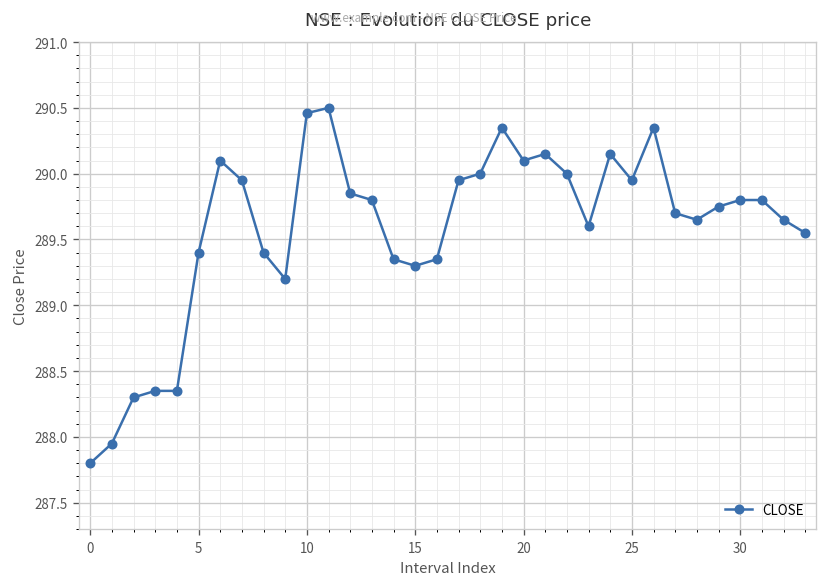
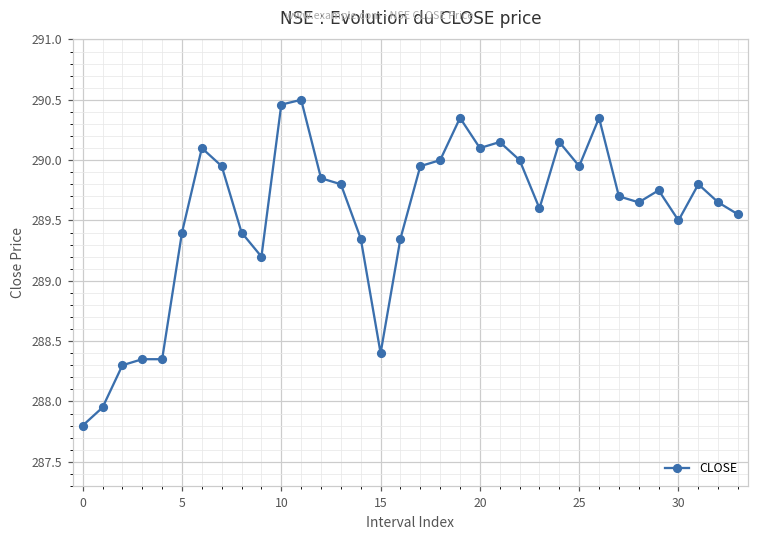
  {
    "0": 287.8,
    "5": 289.4,
    "10": 290.46,
-   "15": 289.3,
+   "15": 288.4,
    "20": 290.1,
    "25": 289.95,
-   "30": 289.8
+   "30": 289.5
  }
